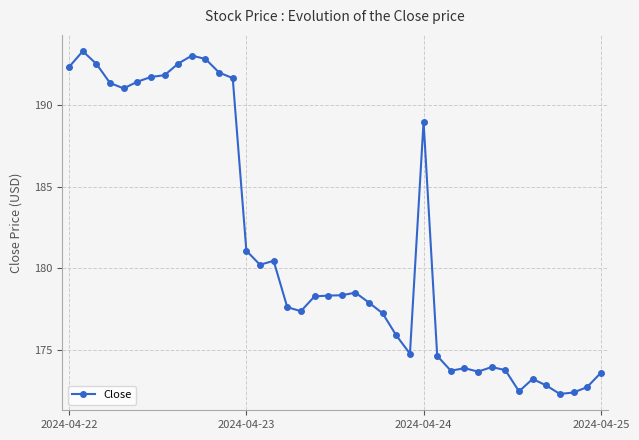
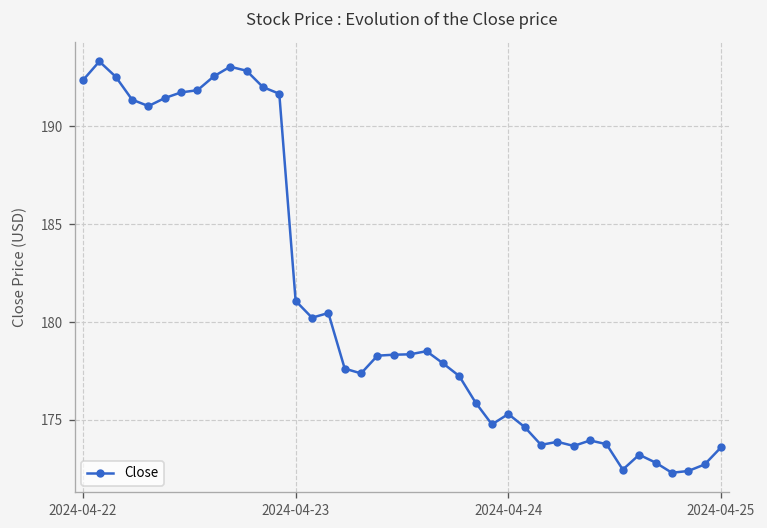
  {
    "2024-04-22": 192.4,
    "2024-04-23": 181.1,
-   "2024-04-24": 189.0,
+   "2024-04-24": 175.3,
    "2024-04-25": 173.6
  }
